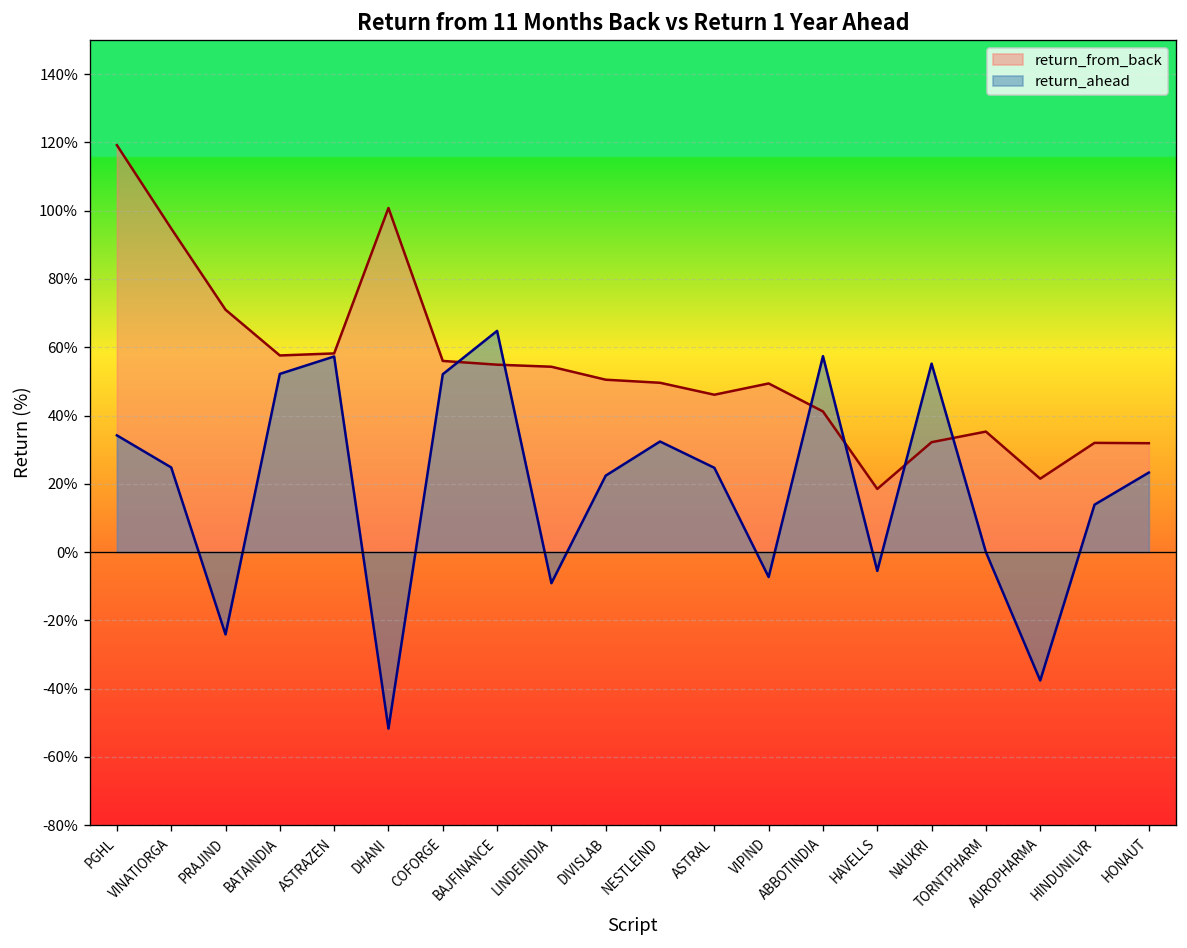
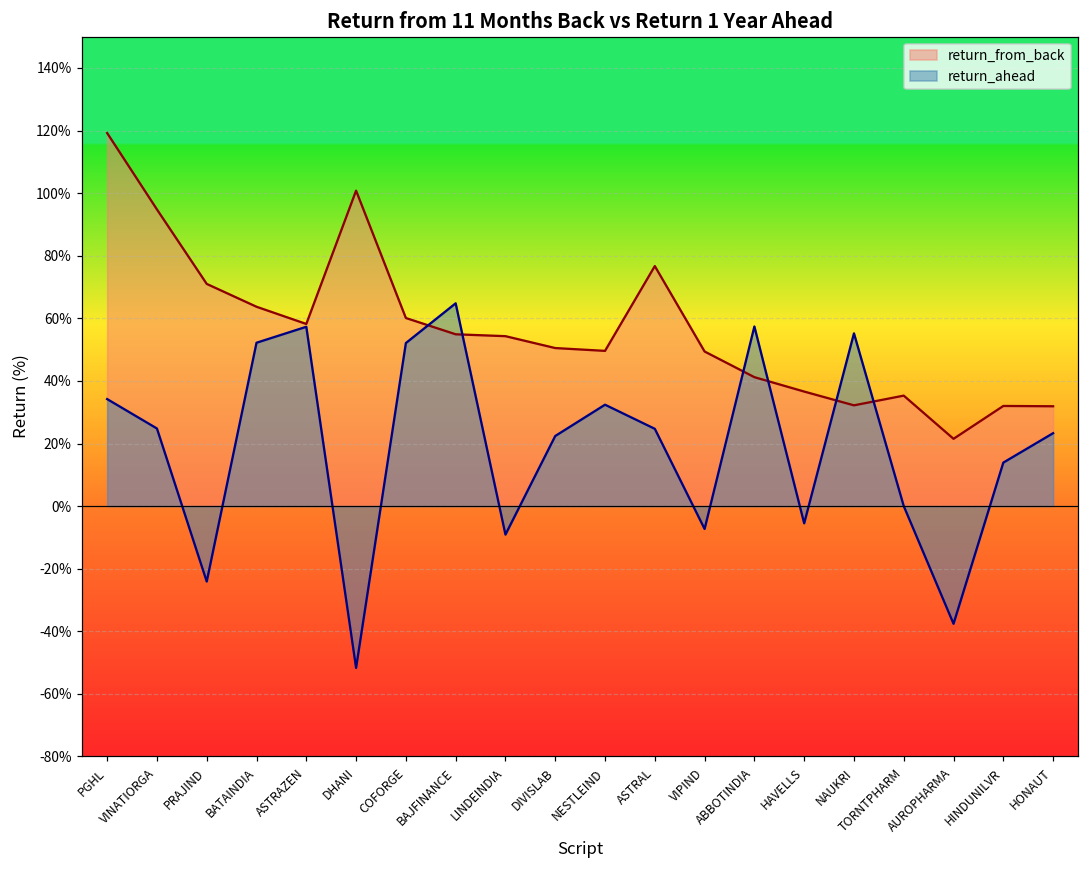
  {
    "return_from_back": {
      "PGHL": "119%",
      "VINATIORGA": "95%",
      "PRAJIND": "71%",
-     "BATAINDIA": "58%",
+     "BATAINDIA": "64%",
      "ASTRAZEN": "58%",
      "DHANI": "101%",
-     "COFORGE": "56%",
+     "COFORGE": "60%",
      "BAJFINANCE": "55%",
      "LINDEINDIA": "54%",
      "DIVISLAB": "51%",
      "NESTLEIND": "50%",
-     "ASTRAL": "46%",
+     "ASTRAL": "77%",
      "VIPIND": "49%",
      "ABBOTINDIA": "41%",
-     "HAVELLS": "19%",
+     "HAVELLS": "37%",
      "NAUKRI": "32%",
      "TORNTPHARM": "35%",
      "AUROPHARMA": "22%",
      "HINDUNILVR": "32%",
      "HONAUT": "32%"
    }
  }
